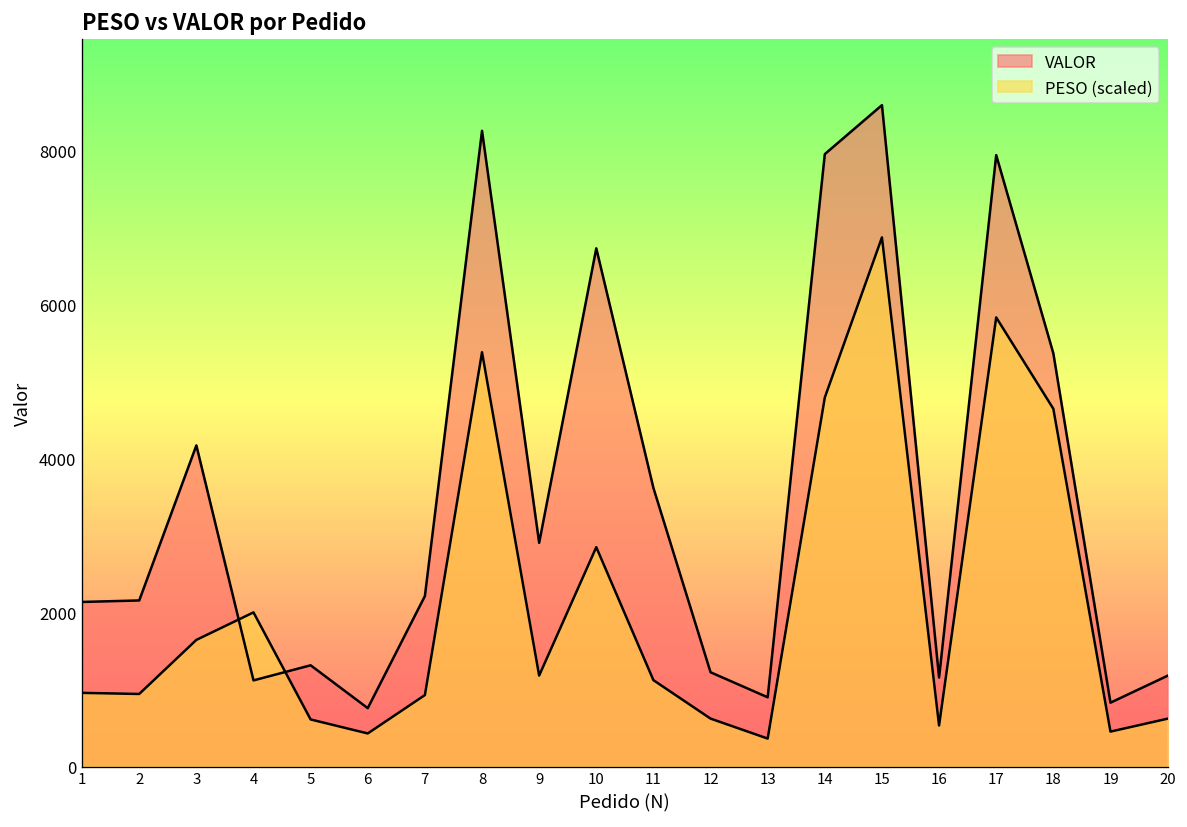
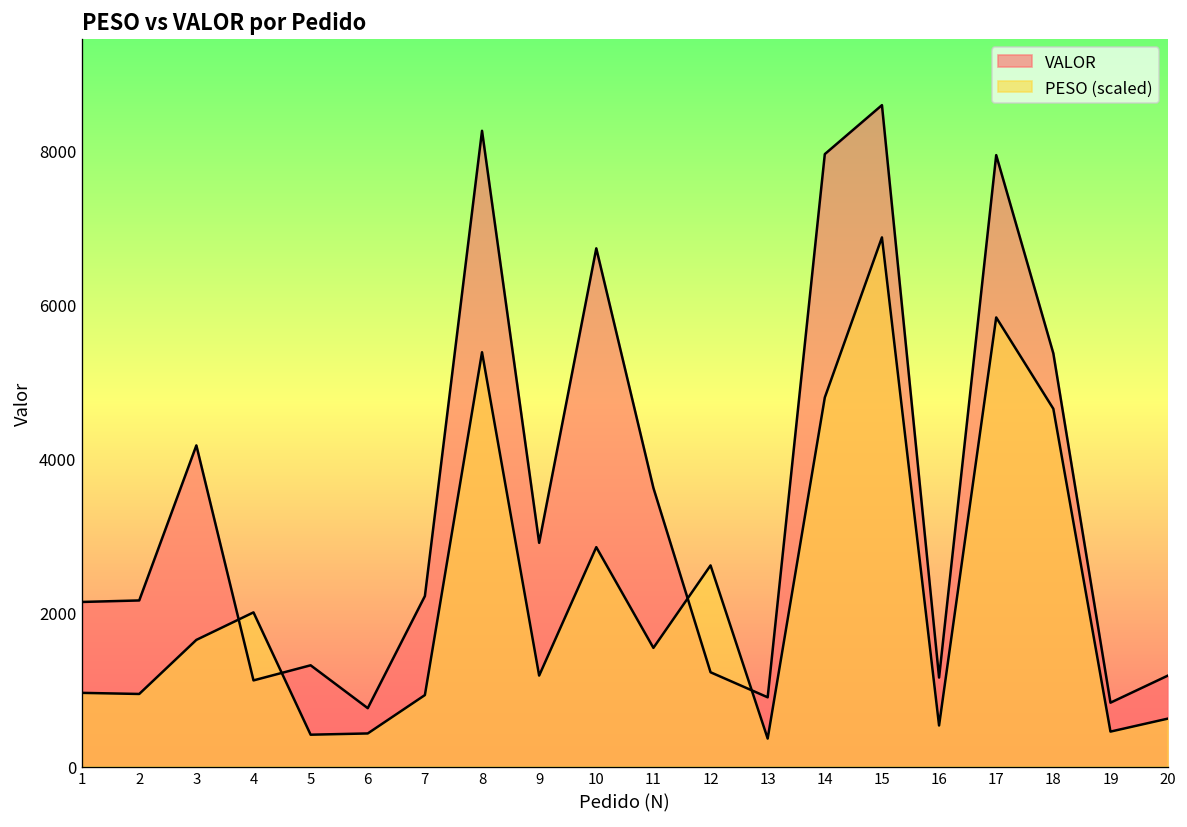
  {
    "VALOR": {
      "1": 2100,
      "2": 2200,
      "3": 4200,
      "4": 1100,
      "5": 1300,
      "6": 800,
      "7": 2200,
      "8": 8300,
      "9": 2900,
      "10": 6700,
      "11": 3600,
      "12": 1200,
      "13": 900,
      "14": 8000,
      "15": 8600,
      "16": 1200,
      "17": 7900,
      "18": 5400,
      "19": 800,
      "20": 1200
    },
    "PESO (scaled)": {
      "1": 1000,
      "2": 900,
      "3": 1600,
      "4": 2000,
-     "5": 600,
+     "5": 400,
      "6": 400,
      "7": 900,
      "8": 5400,
      "9": 1200,
      "10": 2800,
-     "11": 1100,
-     "12": 600,
+     "11": 1500,
+     "12": 2600,
      "13": 400,
      "14": 4800,
      "15": 6900,
      "16": 500,
      "17": 5800,
      "18": 4600,
      "19": 500,
      "20": 600
    }
  }
